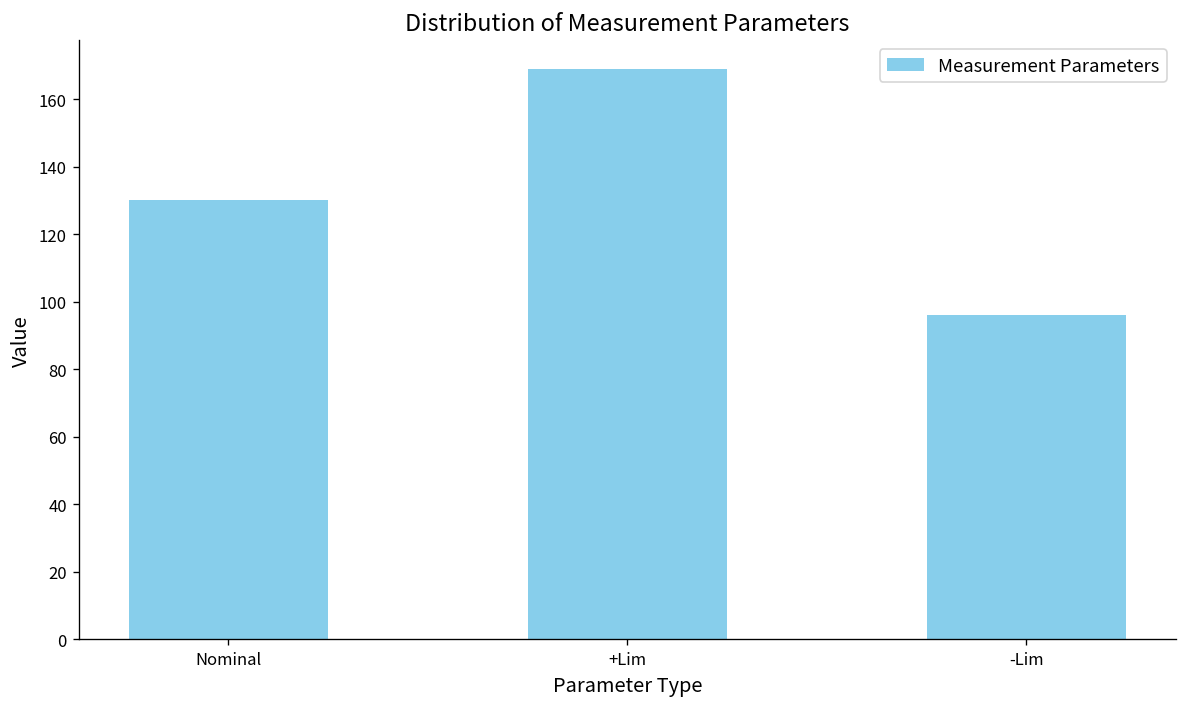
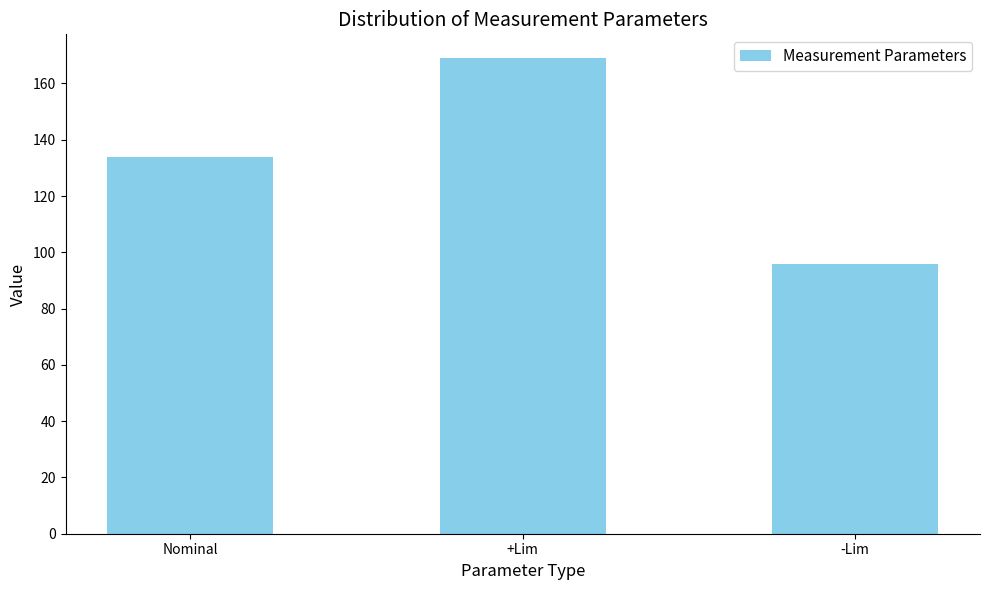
  {
-   "Nominal": 130,
+   "Nominal": 134,
    "+Lim": 169,
    "-Lim": 96
  }
